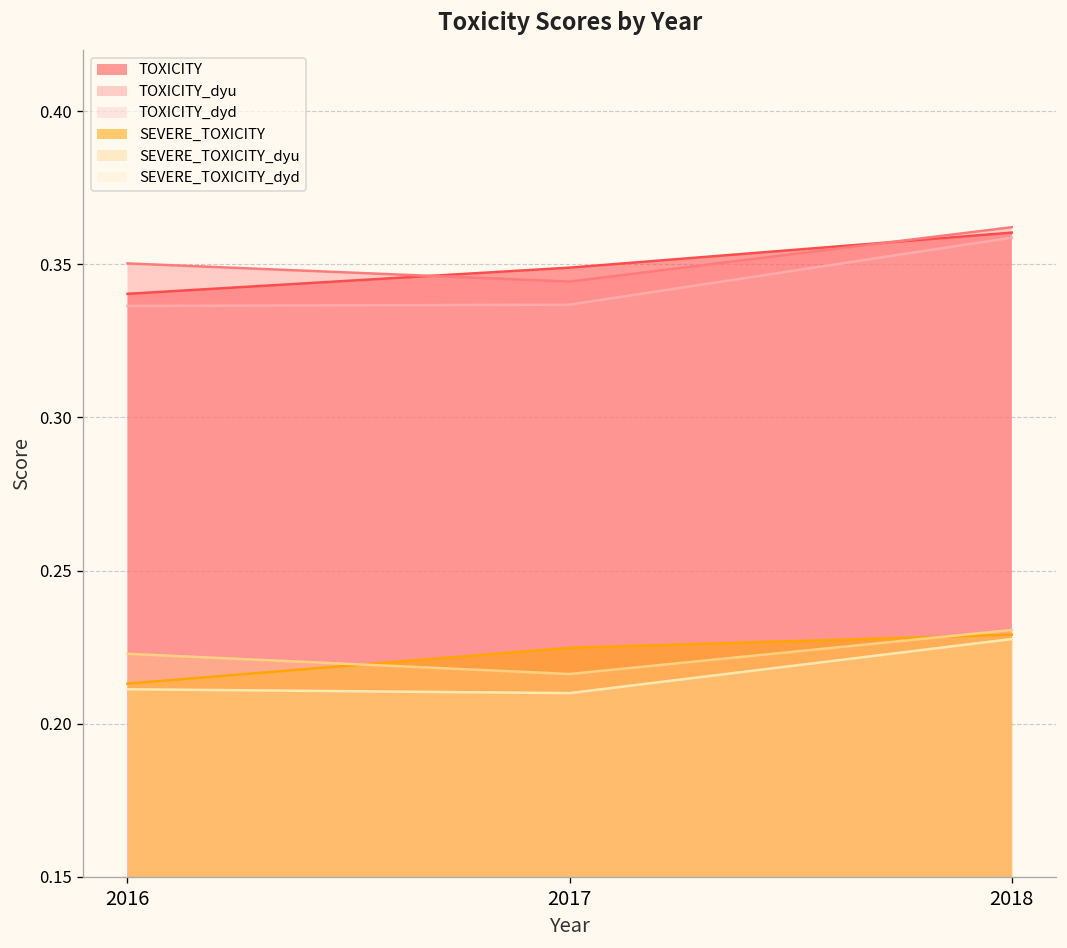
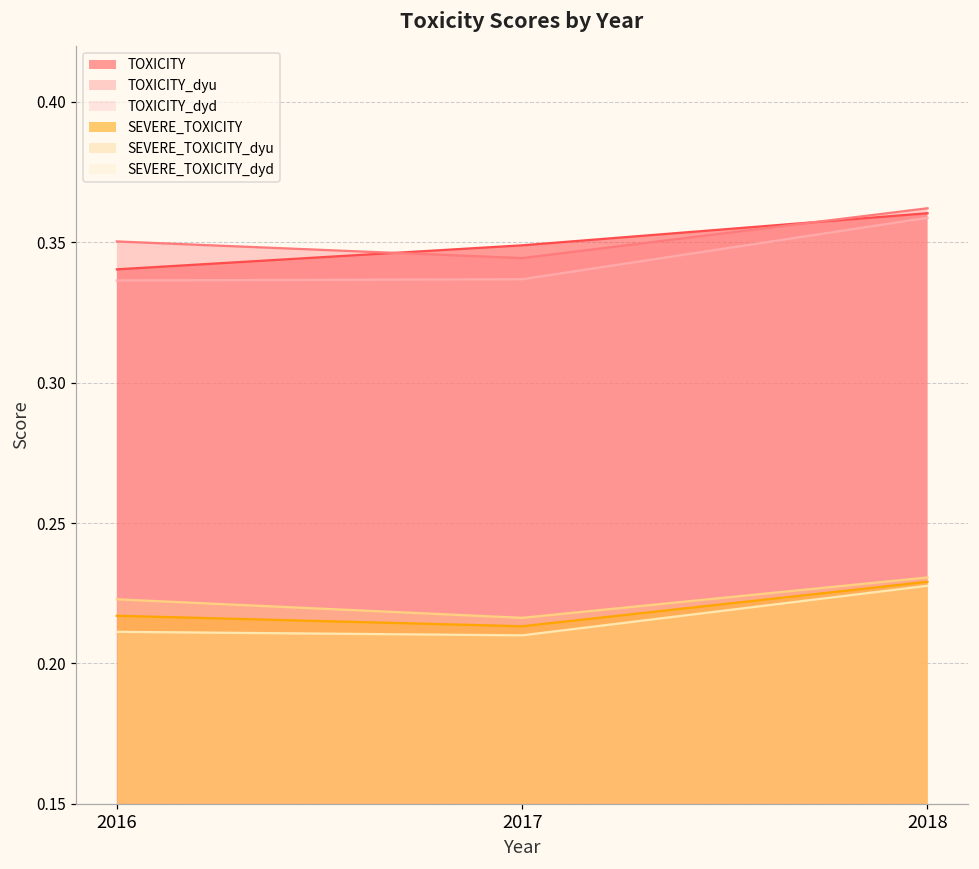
  {
    "TOXICITY": {
      "2016": 0.340,
      "2017": 0.349,
      "2018": 0.360
    },
    "SEVERE_TOXICITY": {
-     "2016": 0.213,
-     "2017": 0.225,
+     "2016": 0.217,
+     "2017": 0.213,
      "2018": 0.229
    }
  }
